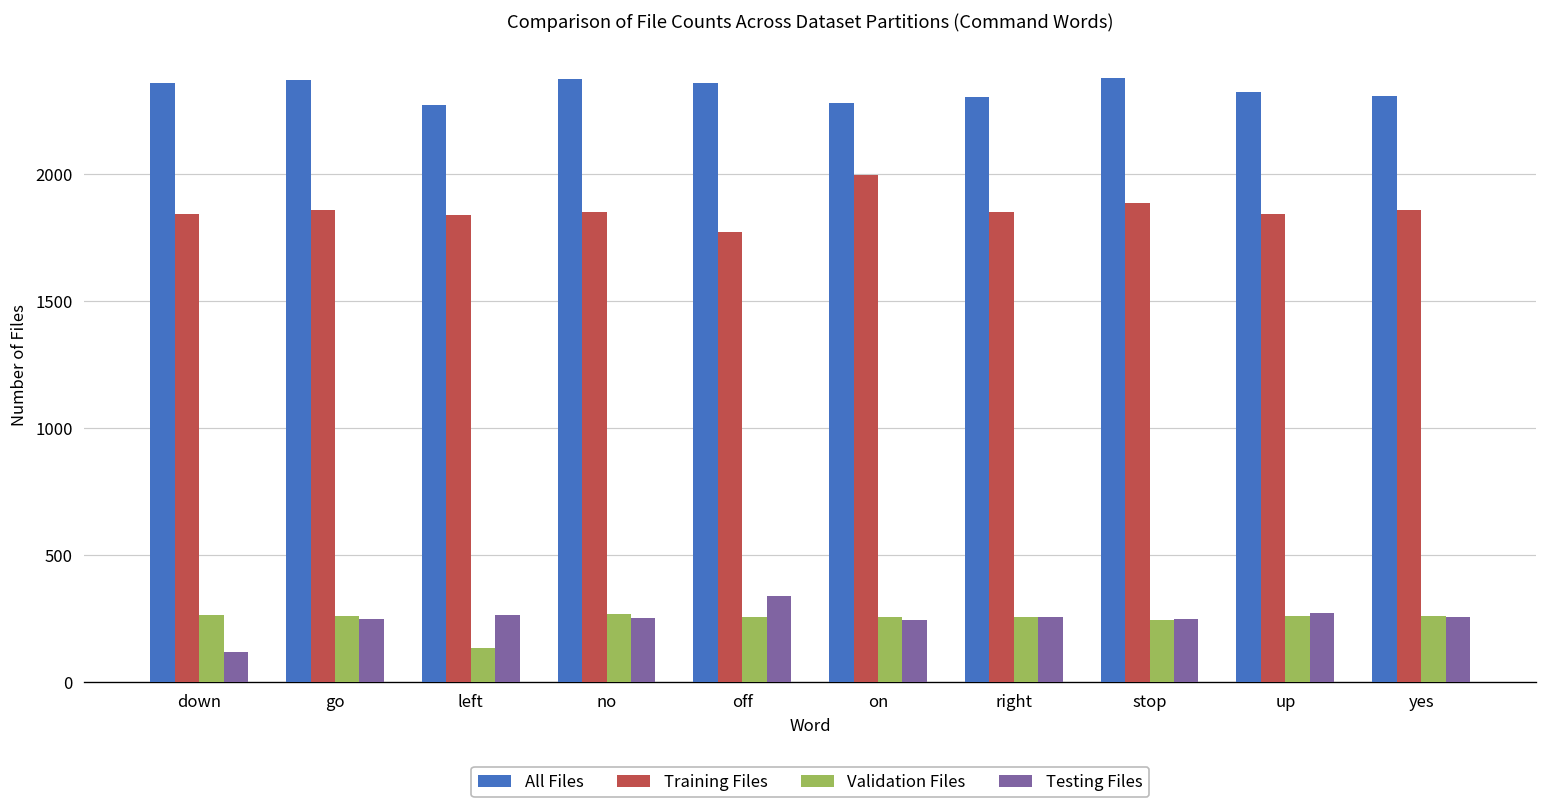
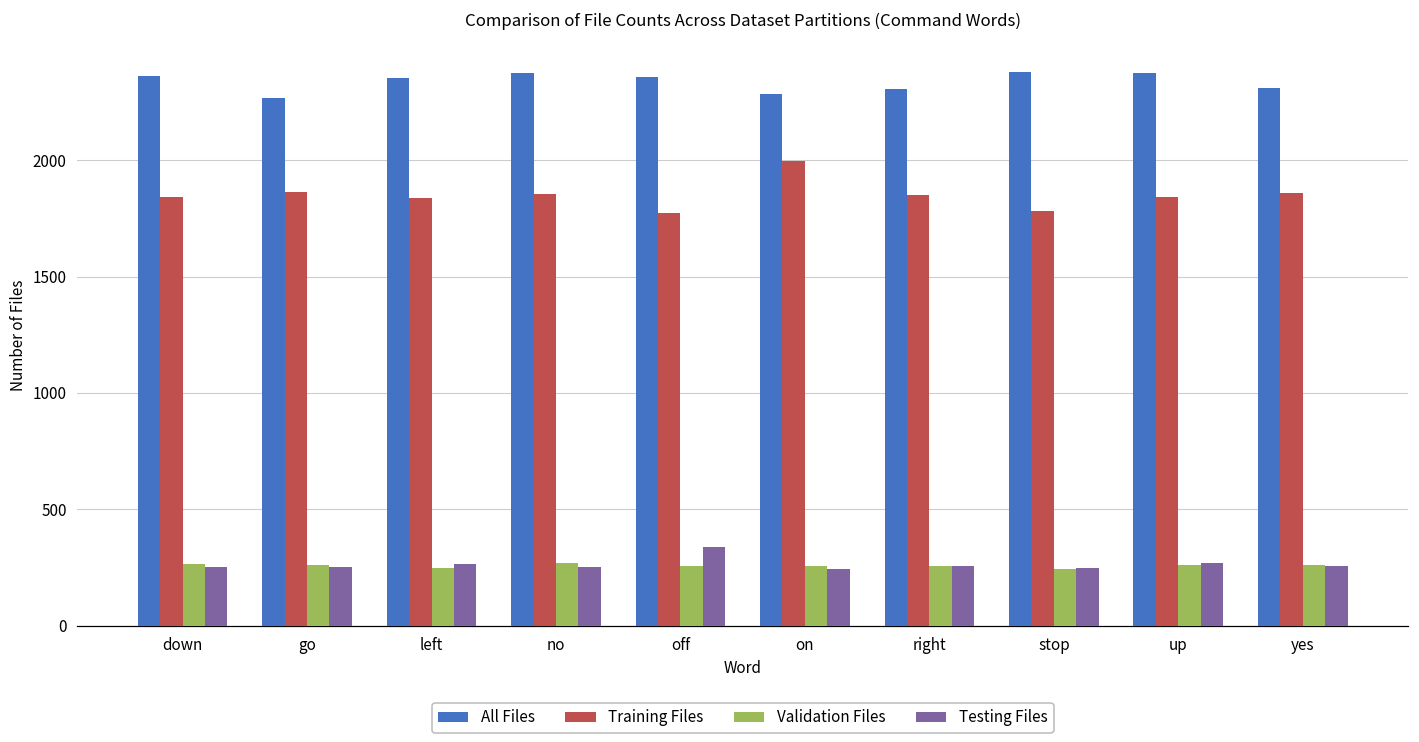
  {
    "All Files": {
      "down": 2360,
-     "go": 2370,
-     "left": 2270,
+     "go": 2270,
+     "left": 2350,
      "no": 2380,
      "off": 2360,
      "on": 2280,
      "right": 2300,
      "stop": 2380,
-     "up": 2330,
+     "up": 2380,
      "yes": 2310
    },
    "Training Files": {
      "down": 1840,
      "go": 1860,
      "left": 1840,
      "no": 1850,
      "off": 1770,
      "on": 2000,
      "right": 1850,
-     "stop": 1890,
+     "stop": 1780,
      "up": 1840,
      "yes": 1860
    },
    "Validation Files": {
      "down": 260,
      "go": 260,
-     "left": 140,
+     "left": 250,
      "no": 270,
      "off": 260,
      "on": 260,
      "right": 260,
      "stop": 250,
      "up": 260,
      "yes": 260
    },
    "Testing Files": {
-     "down": 120,
+     "down": 250,
      "go": 250,
      "left": 270,
      "no": 250,
      "off": 340,
      "on": 250,
      "right": 260,
      "stop": 250,
      "up": 270,
      "yes": 260
    }
  }
